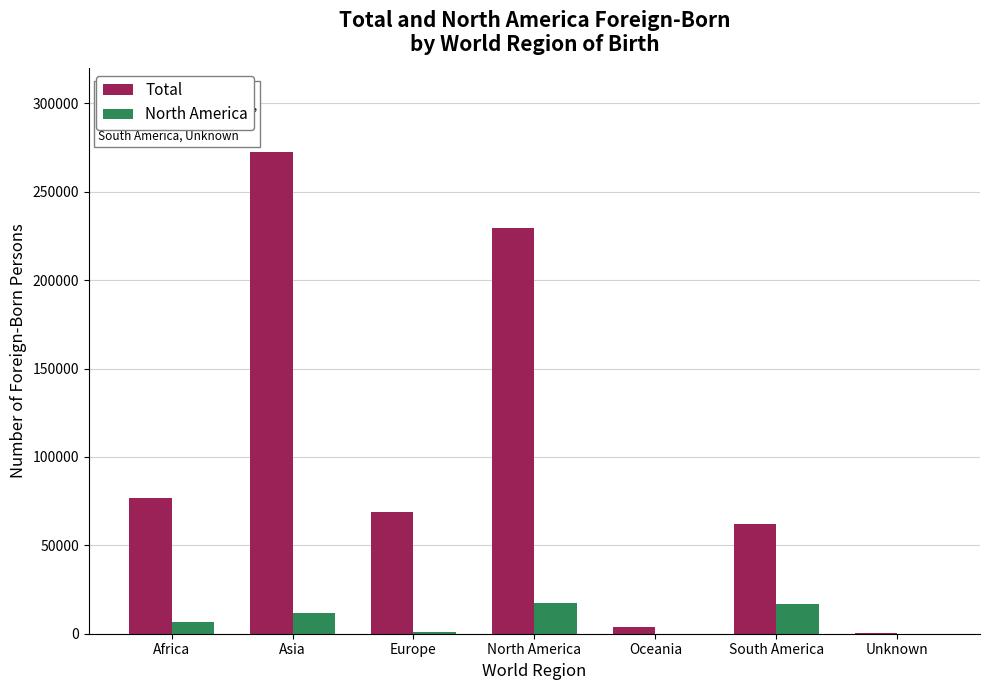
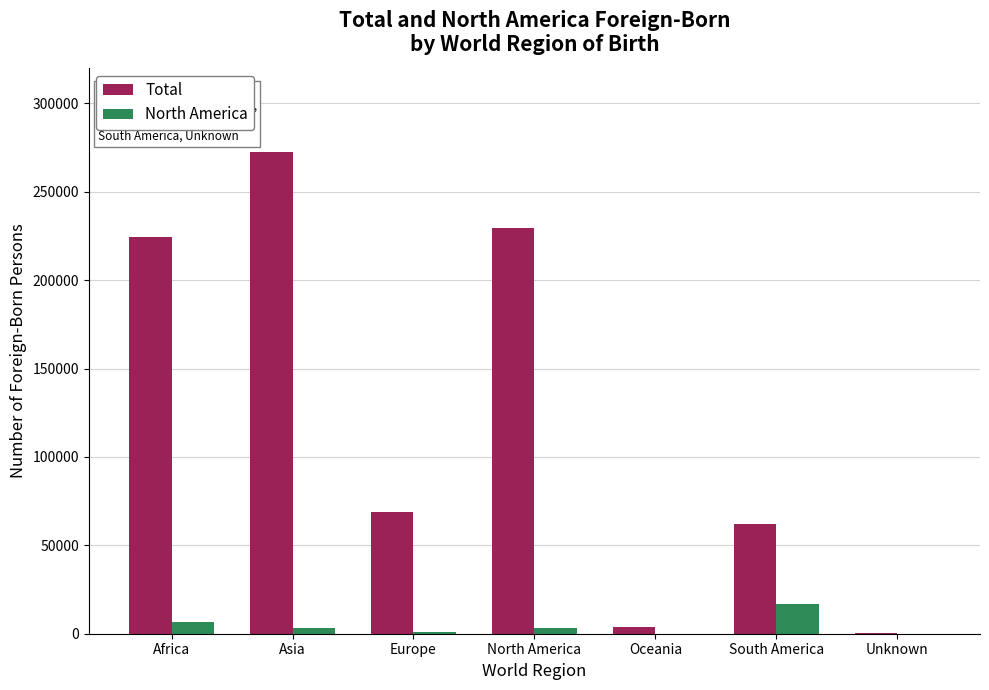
  {
    "Total": {
-     "Africa": 77000,
+     "Africa": 225000,
      "Asia": 273000,
      "Europe": 69000,
      "North America": 229000,
      "Oceania": 4000,
      "South America": 62000
    },
    "North America": {
      "Africa": 7000,
-     "Asia": 12000,
-     "North America": 17000,
+     "Asia": 3000,
+     "North America": 3000,
      "South America": 17000
    }
  }
